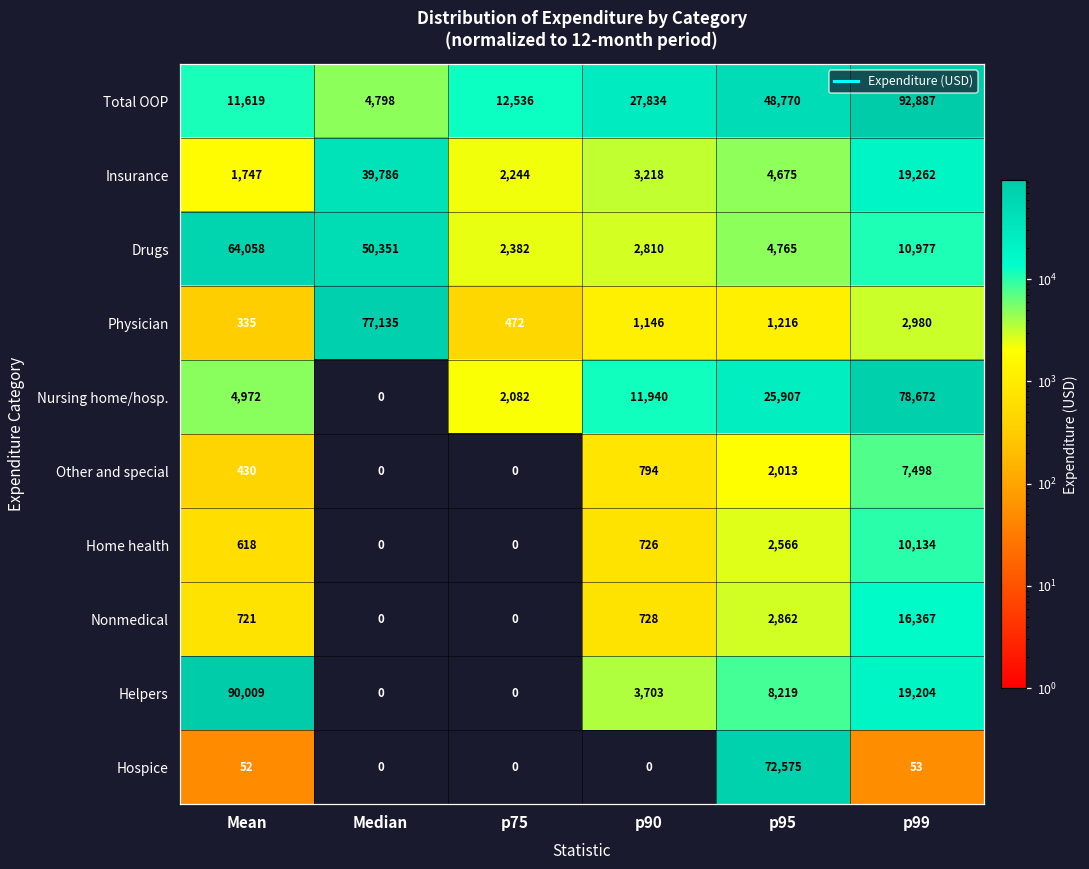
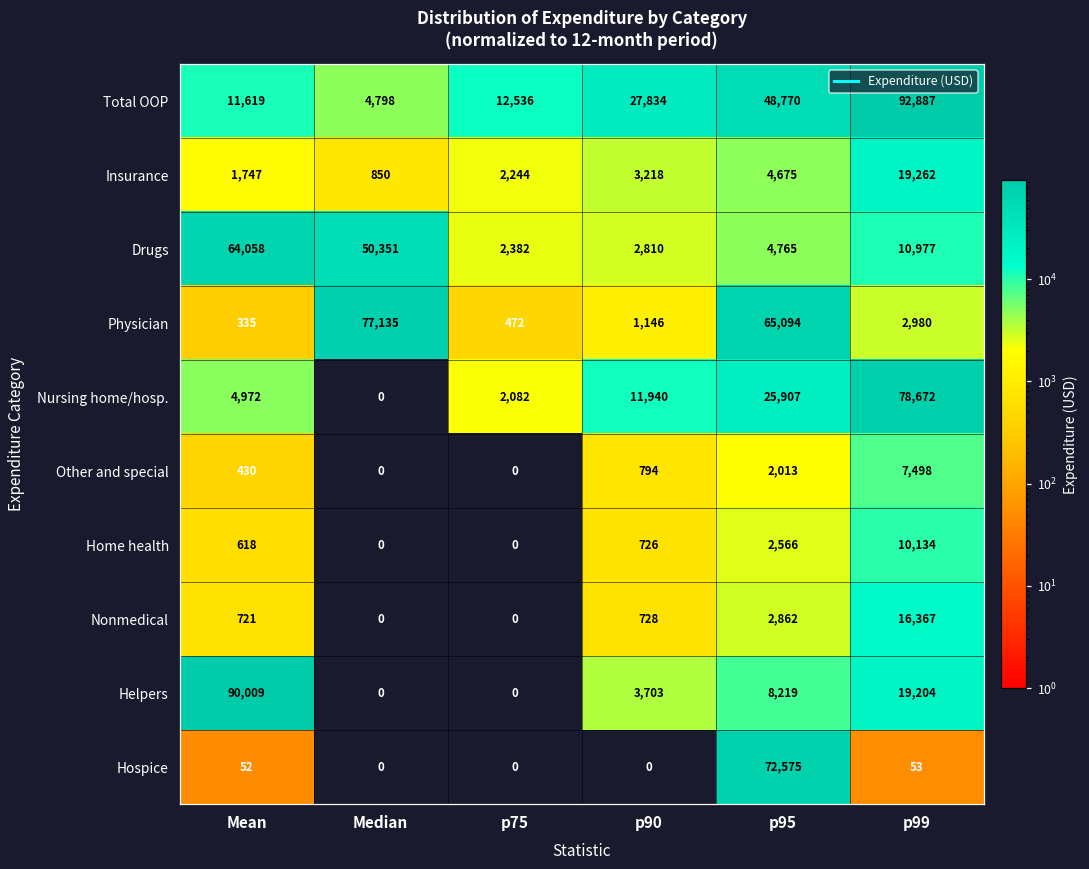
  {
    "Total OOP": {
      "Mean": "11,619",
      "Median": "4,798",
      "p75": "12,536",
      "p90": "27,834",
      "p95": "48,770",
      "p99": "92,887"
    },
    "Insurance": {
      "Mean": "1,747",
-     "Median": "39,786",
+     "Median": "850",
      "p75": "2,244",
      "p90": "3,218",
      "p95": "4,675",
      "p99": "19,262"
    },
    "Drugs": {
      "Mean": "64,058",
      "Median": "50,351",
      "p75": "2,382",
      "p90": "2,810",
      "p95": "4,765",
      "p99": "10,977"
    },
    "Physician": {
      "Mean": "335",
      "Median": "77,135",
      "p75": "472",
      "p90": "1,146",
-     "p95": "1,216",
+     "p95": "65,094",
      "p99": "2,980"
    },
    "Nursing home/hosp.": {
      "Mean": "4,972",
      "Median": "0",
      "p75": "2,082",
      "p90": "11,940",
      "p95": "25,907",
      "p99": "78,672"
    },
    "Other and special": {
      "Mean": "430",
      "Median": "0",
      "p75": "0",
      "p90": "794",
      "p95": "2,013",
      "p99": "7,498"
    },
    "Home health": {
      "Mean": "618",
      "Median": "0",
      "p75": "0",
      "p90": "726",
      "p95": "2,566",
      "p99": "10,134"
    },
    "Nonmedical": {
      "Mean": "721",
      "Median": "0",
      "p75": "0",
      "p90": "728",
      "p95": "2,862",
      "p99": "16,367"
    },
    "Helpers": {
      "Mean": "90,009",
      "Median": "0",
      "p75": "0",
      "p90": "3,703",
      "p95": "8,219",
      "p99": "19,204"
    },
    "Hospice": {
      "Mean": "52",
      "Median": "0",
      "p75": "0",
      "p90": "0",
      "p95": "72,575",
      "p99": "53"
    }
  }
